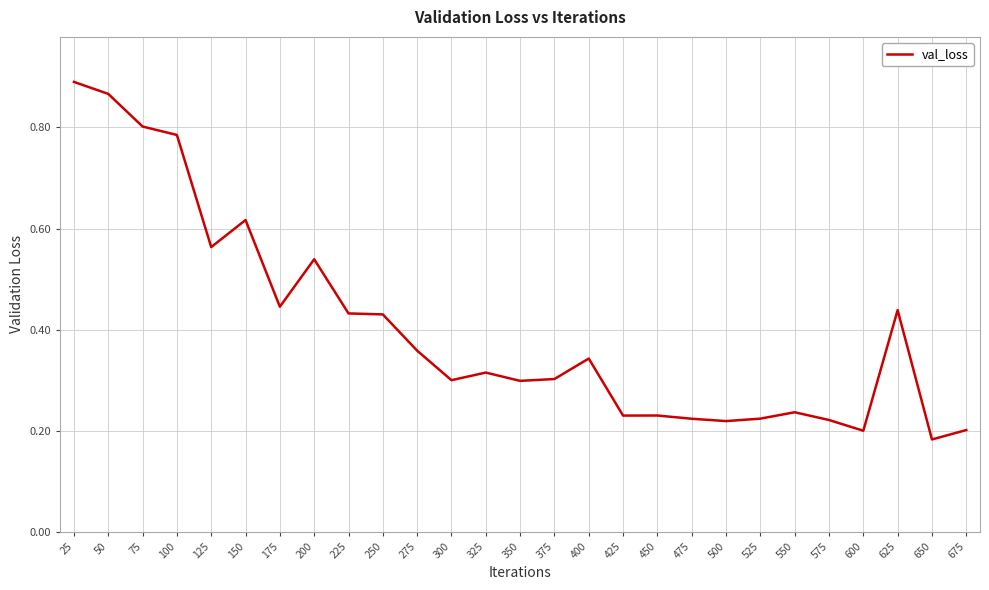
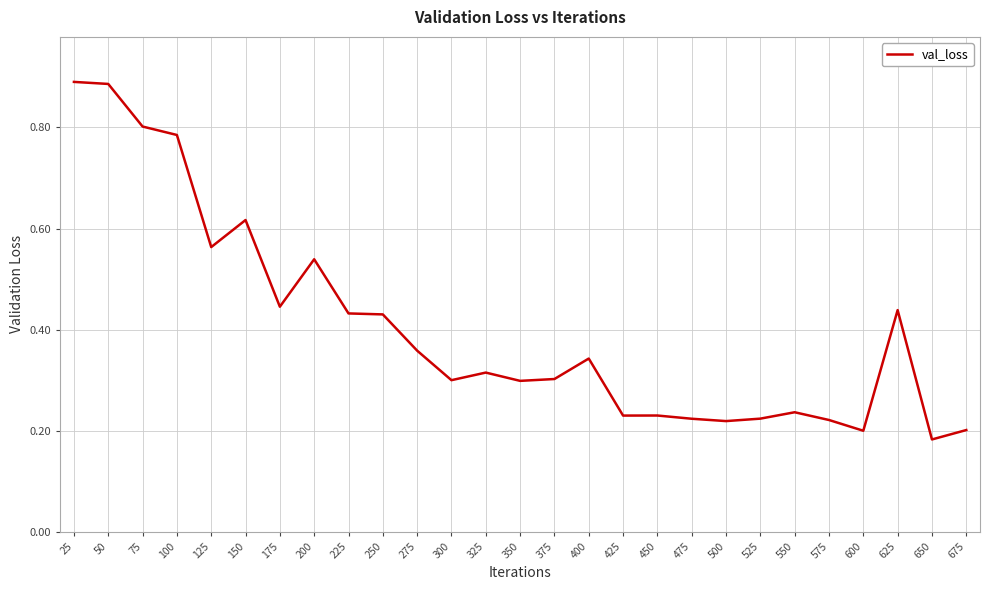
  {
    "25": 0.89,
-   "50": 0.87,
+   "50": 0.89,
    "75": 0.80,
    "100": 0.78,
    "125": 0.56,
    "150": 0.62,
    "175": 0.45,
    "200": 0.54,
    "225": 0.43,
    "250": 0.43,
    "275": 0.36,
    "300": 0.30,
    "325": 0.32,
    "350": 0.30,
    "375": 0.30,
    "400": 0.34,
    "425": 0.23,
    "450": 0.23,
    "475": 0.22,
    "500": 0.22,
    "525": 0.22,
    "550": 0.24,
    "575": 0.22,
    "600": 0.20,
    "625": 0.44,
    "650": 0.18,
    "675": 0.20
  }
